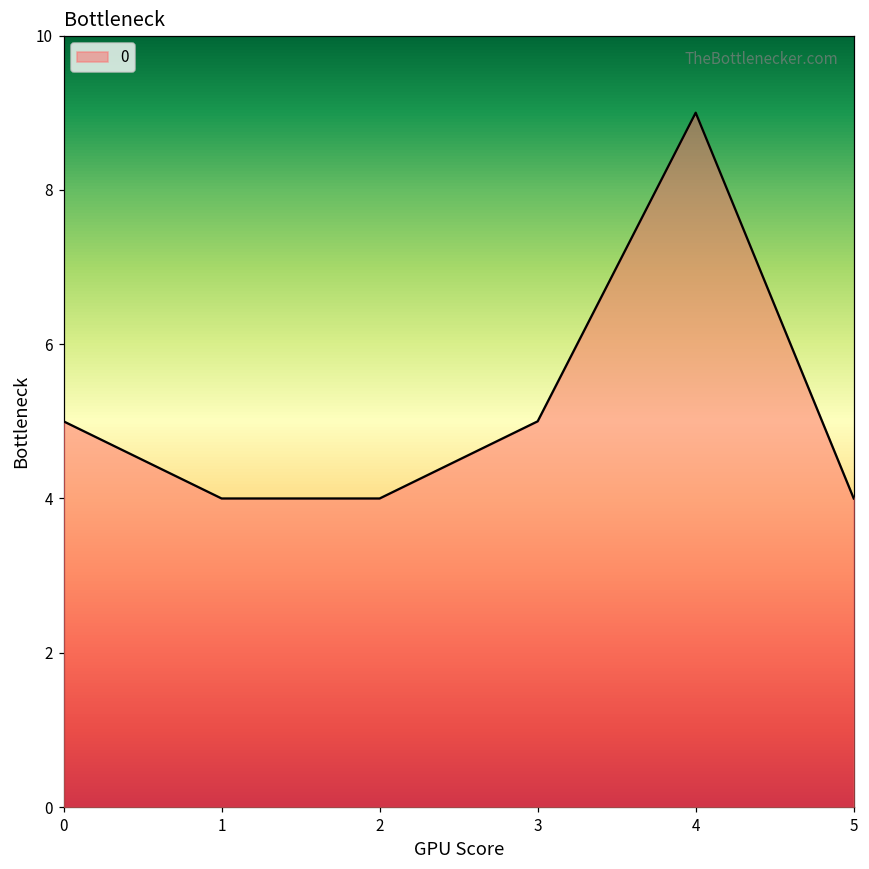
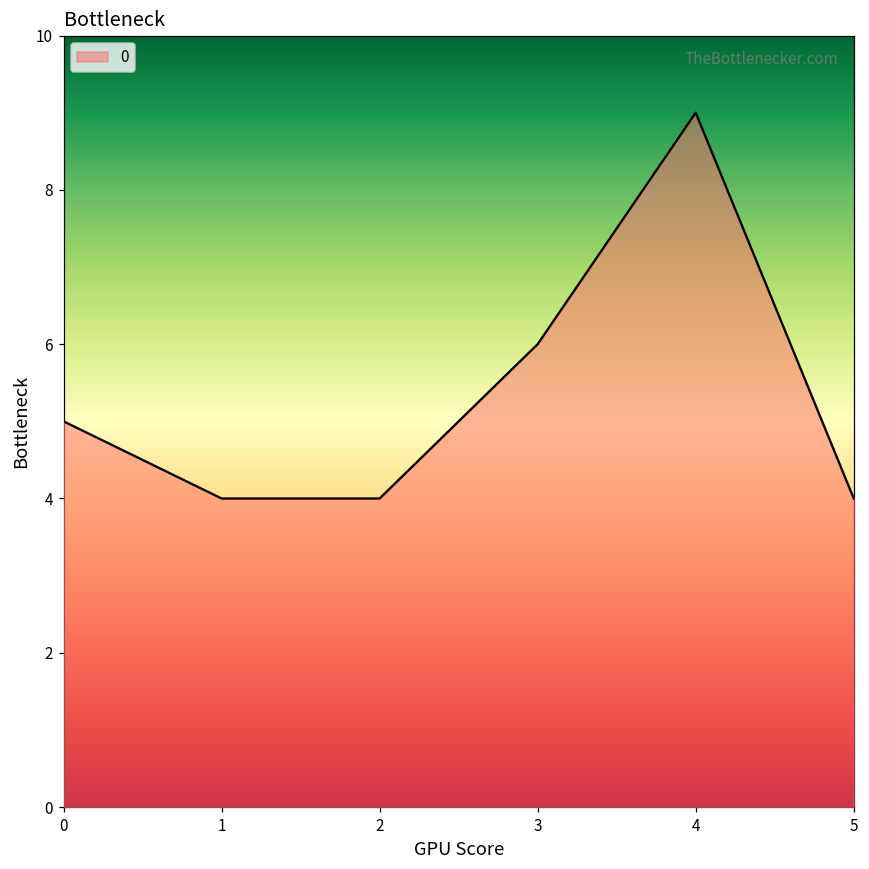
  {
    "0": 5,
    "1": 4,
    "2": 4,
-   "3": 5,
+   "3": 6,
    "4": 9,
    "5": 4
  }
